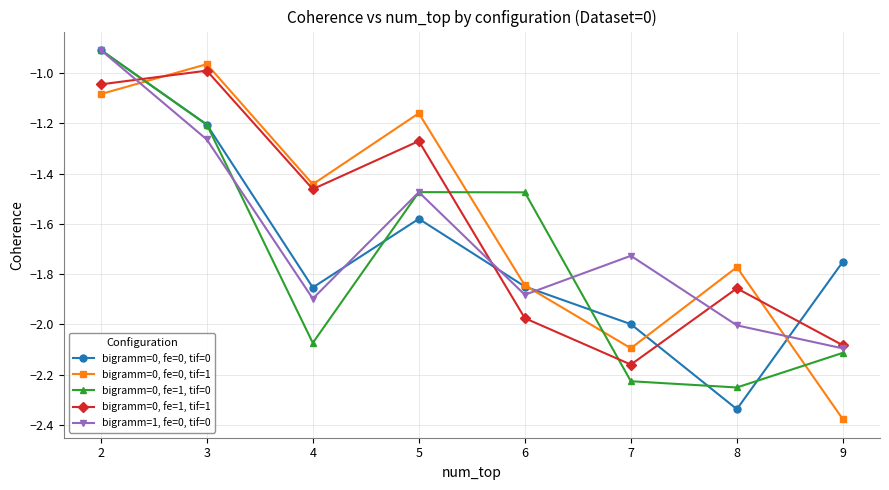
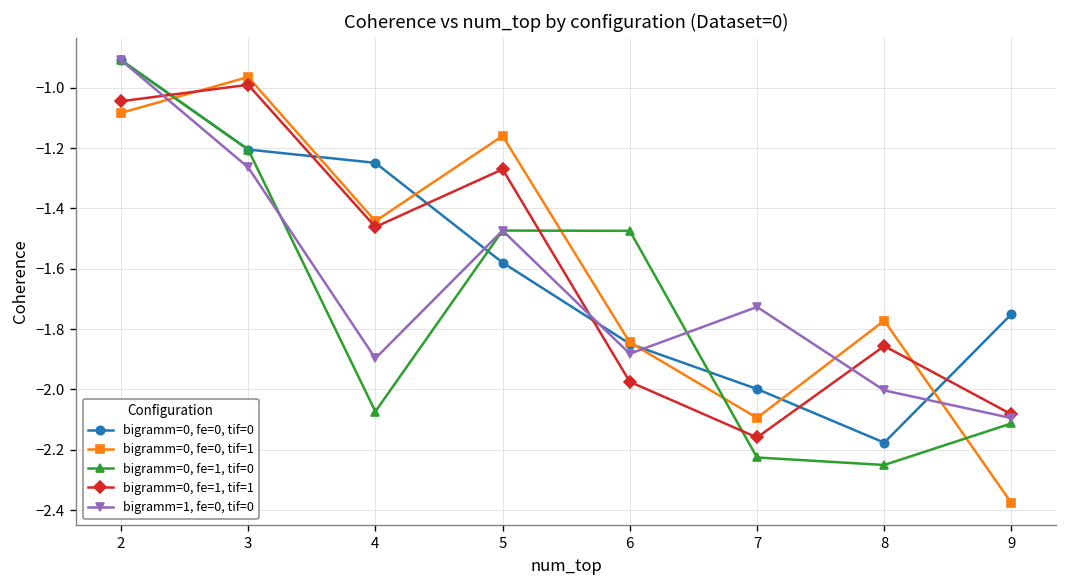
  {
    "bigramm=0, fe=0, tif=0": {
-     "4": -1.85,
+     "4": -1.25,
      "5": -1.58,
      "7": -2.00,
-     "8": -2.34,
+     "8": -2.18,
      "9": -1.75
    },
    "bigramm=0, fe=0, tif=1": {
      "2": -1.08,
      "3": -0.96,
      "4": -1.44,
      "5": -1.16,
      "7": -2.09,
      "8": -1.77,
      "9": -2.38
    },
    "bigramm=0, fe=1, tif=0": {
      "4": -2.07,
      "6": -1.47,
      "7": -2.23,
      "8": -2.25,
      "9": -2.11
    },
    "bigramm=0, fe=1, tif=1": {
      "2": -1.04,
      "3": -0.99,
      "4": -1.46,
      "5": -1.27,
      "6": -1.98,
      "7": -2.16,
      "8": -1.86,
      "9": -2.08
    },
    "bigramm=1, fe=0, tif=0": {
      "3": -1.26,
      "4": -1.90,
      "6": -1.88,
      "7": -1.73,
      "8": -2.00,
      "9": -2.10
    }
  }
